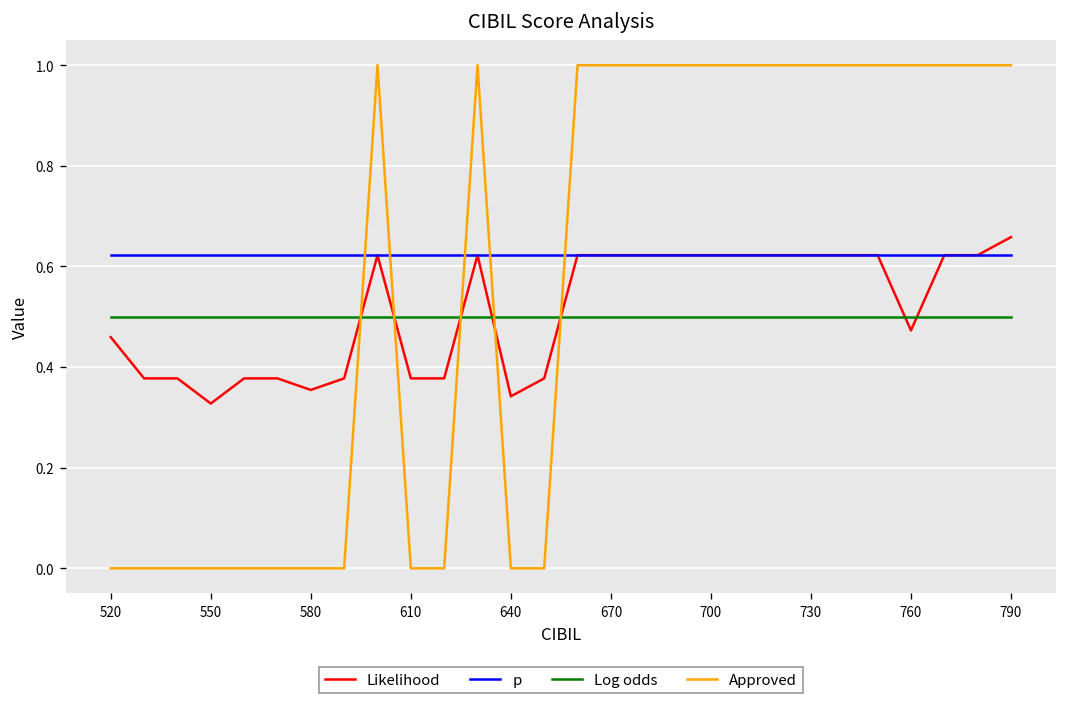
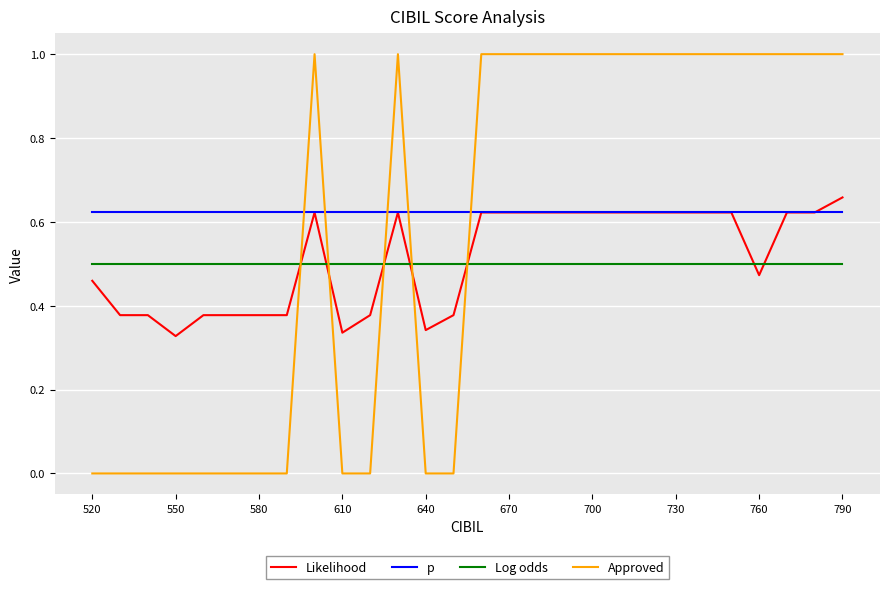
  {
    "Likelihood": {
      "520": 0.46,
      "550": 0.33,
-     "580": 0.35,
-     "610": 0.38,
+     "580": 0.38,
+     "610": 0.34,
      "640": 0.34,
      "760": 0.47,
      "790": 0.66
    },
    "p": {
      "520": 0.62,
      "550": 0.62,
      "580": 0.62,
      "610": 0.62,
      "640": 0.62,
      "760": 0.62,
      "790": 0.62
    },
    "Log odds": {
      "520": 0.50,
      "550": 0.50,
      "580": 0.50,
      "610": 0.50,
      "640": 0.50,
      "670": 0.50,
      "700": 0.50,
      "730": 0.50,
      "760": 0.50,
      "790": 0.50
    },
    "Approved": {
      "520": 0.00,
      "550": 0.00,
      "580": 0.00,
      "610": 0.00,
      "640": 0.00,
      "670": 1.00,
      "700": 1.00,
      "730": 1.00,
      "760": 1.00,
      "790": 1.00
    }
  }
